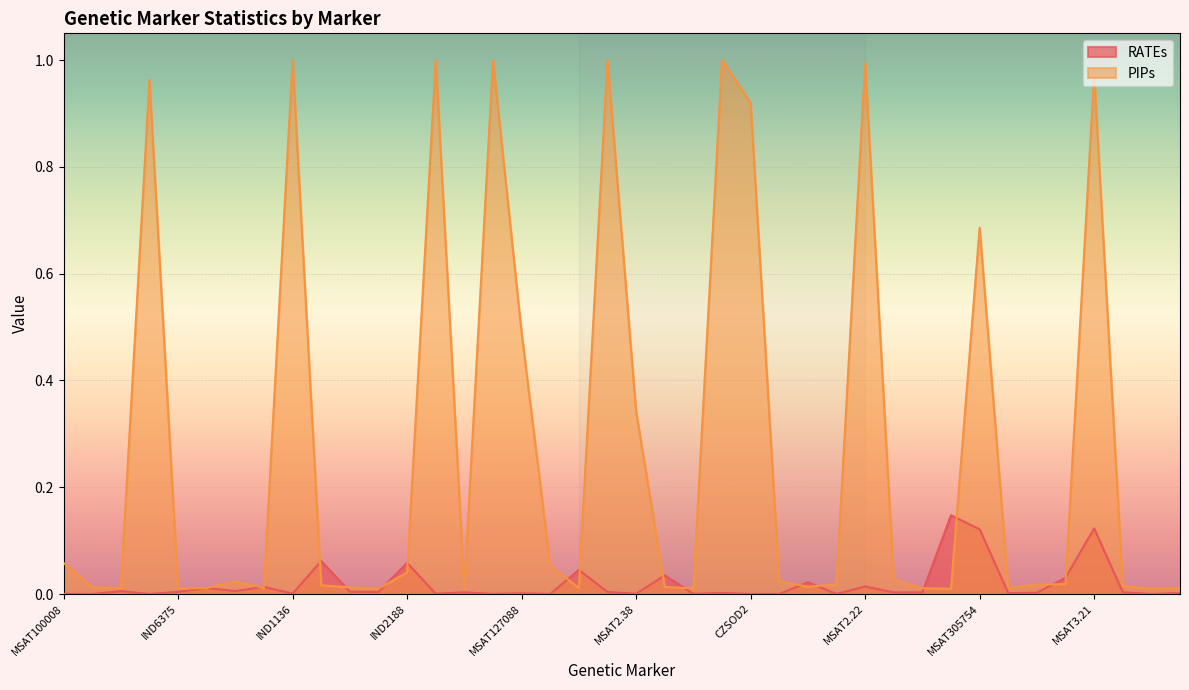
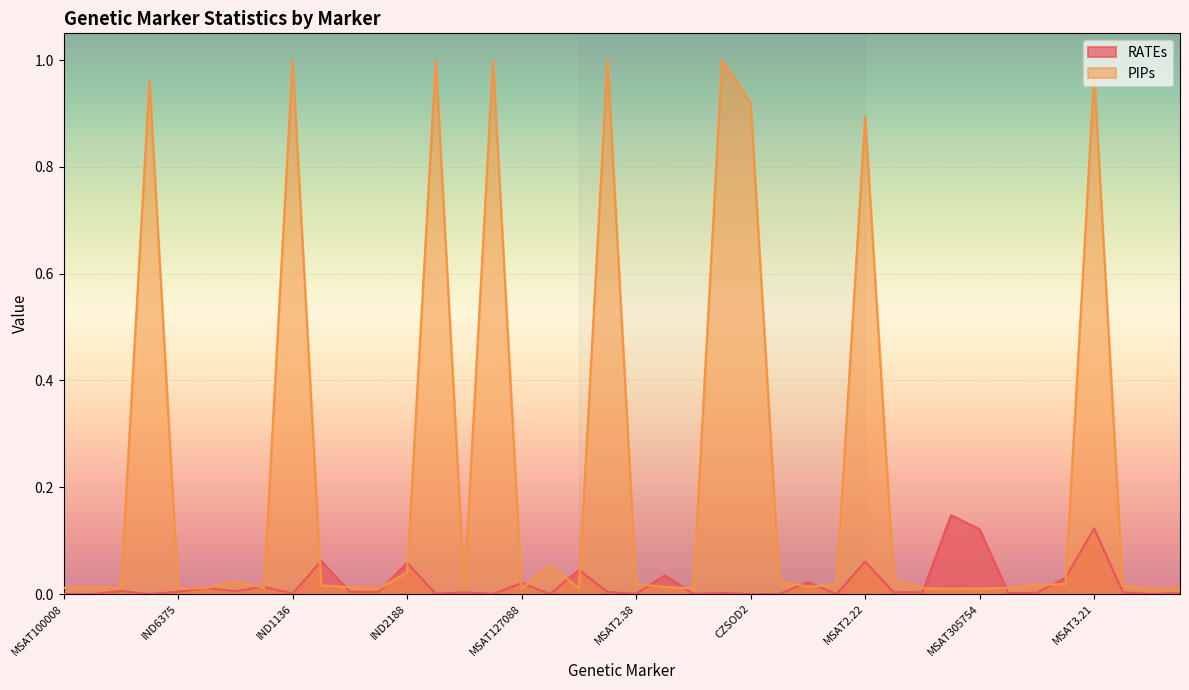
  {
    "RATEs": {
      "MSAT100008": 0.00,
      "IND6375": 0.00,
      "IND1136": 0.00,
      "IND2188": 0.06,
-     "MSAT127088": 0.00,
+     "MSAT127088": 0.02,
      "MSAT2.38": 0.00,
      "CZSOD2": 0.00,
-     "MSAT2.22": 0.01,
+     "MSAT2.22": 0.06,
      "MSAT305754": 0.12,
      "MSAT3.21": 0.12
    },
    "PIPs": {
-     "MSAT100008": 0.06,
+     "MSAT100008": 0.01,
      "IND6375": 0.01,
      "IND1136": 1.00,
      "IND2188": 0.04,
-     "MSAT127088": 0.49,
-     "MSAT2.38": 0.34,
+     "MSAT127088": 0.01,
+     "MSAT2.38": 0.02,
      "CZSOD2": 0.92,
-     "MSAT2.22": 0.99,
-     "MSAT305754": 0.69
+     "MSAT2.22": 0.89,
+     "MSAT305754": 0.01
    }
  }
